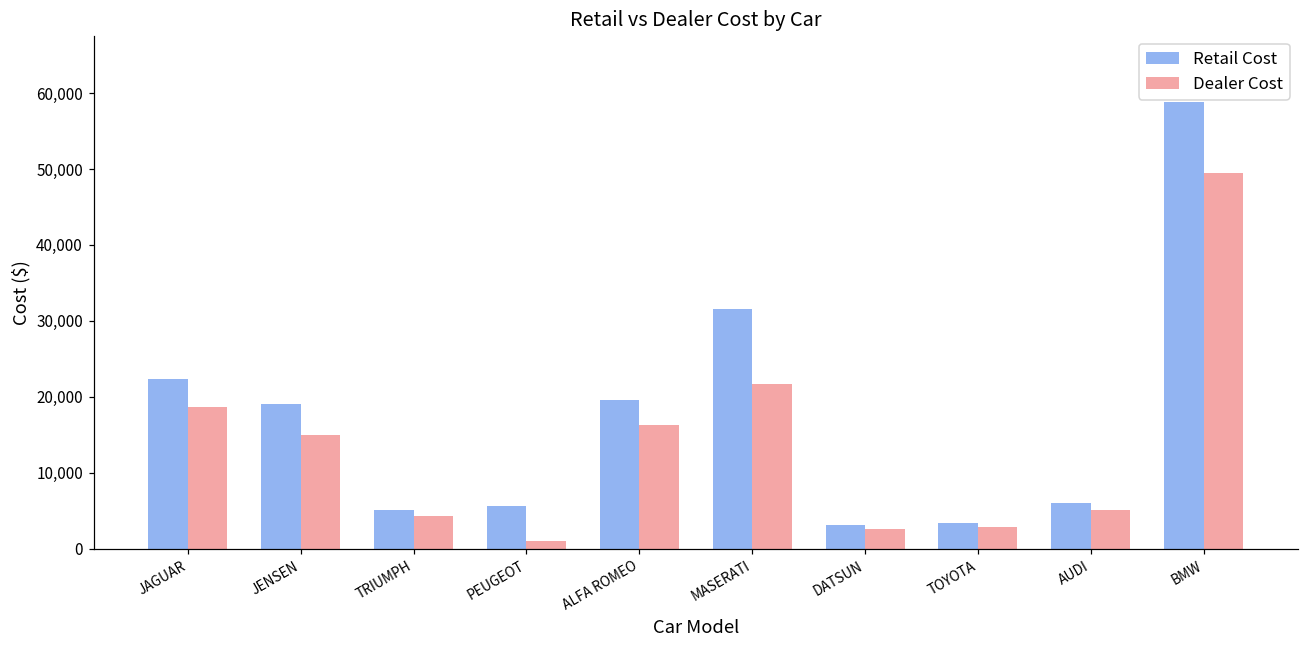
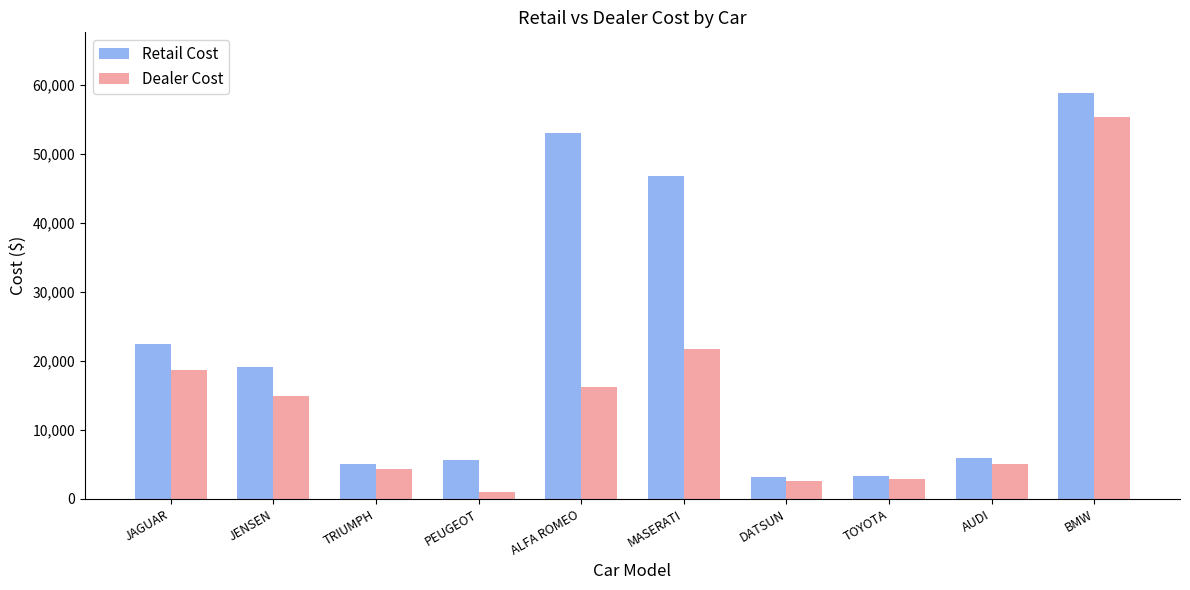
  {
    "Retail Cost": {
      "JAGUAR": "22,000",
      "JENSEN": "19,000",
      "TRIUMPH": "5,000",
      "PEUGEOT": "6,000",
-     "ALFA ROMEO": "20,000",
-     "MASERATI": "32,000",
+     "ALFA ROMEO": "53,000",
+     "MASERATI": "47,000",
      "DATSUN": "3,000",
      "TOYOTA": "3,000",
      "AUDI": "6,000",
      "BMW": "59,000"
    },
    "Dealer Cost": {
      "JAGUAR": "19,000",
      "JENSEN": "15,000",
      "TRIUMPH": "4,000",
      "PEUGEOT": "1,000",
      "ALFA ROMEO": "16,000",
      "MASERATI": "22,000",
      "DATSUN": "3,000",
      "TOYOTA": "3,000",
      "AUDI": "5,000",
-     "BMW": "50,000"
+     "BMW": "55,000"
    }
  }
